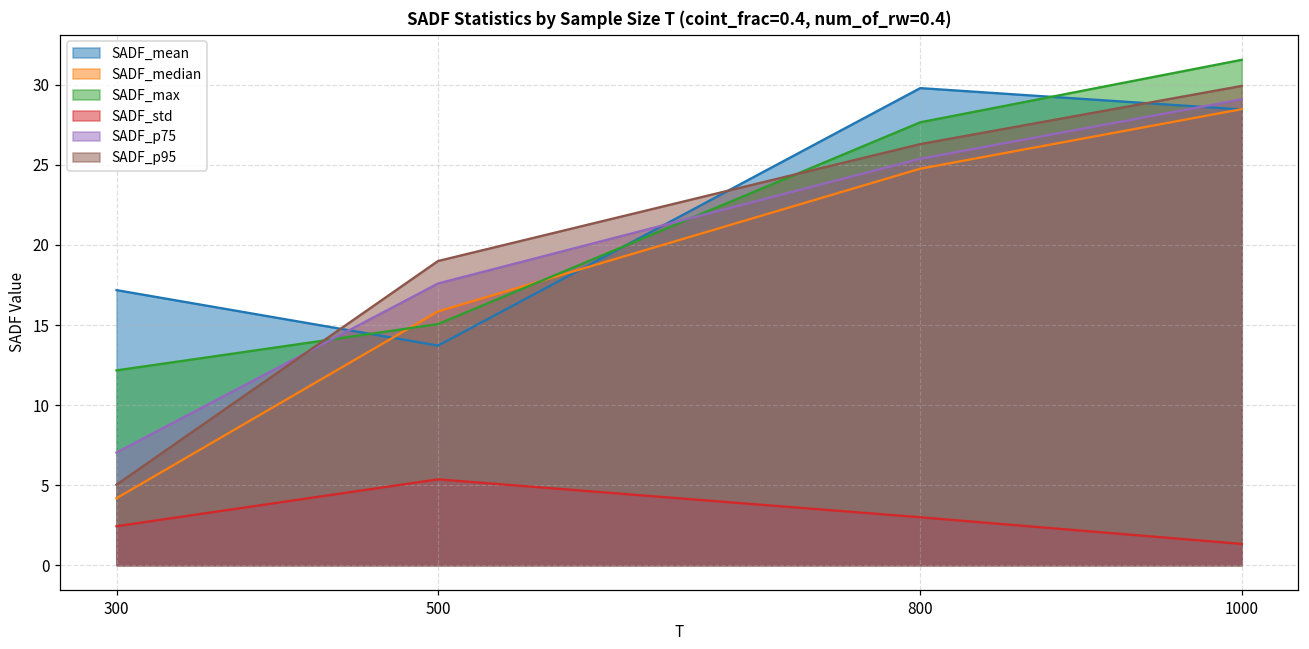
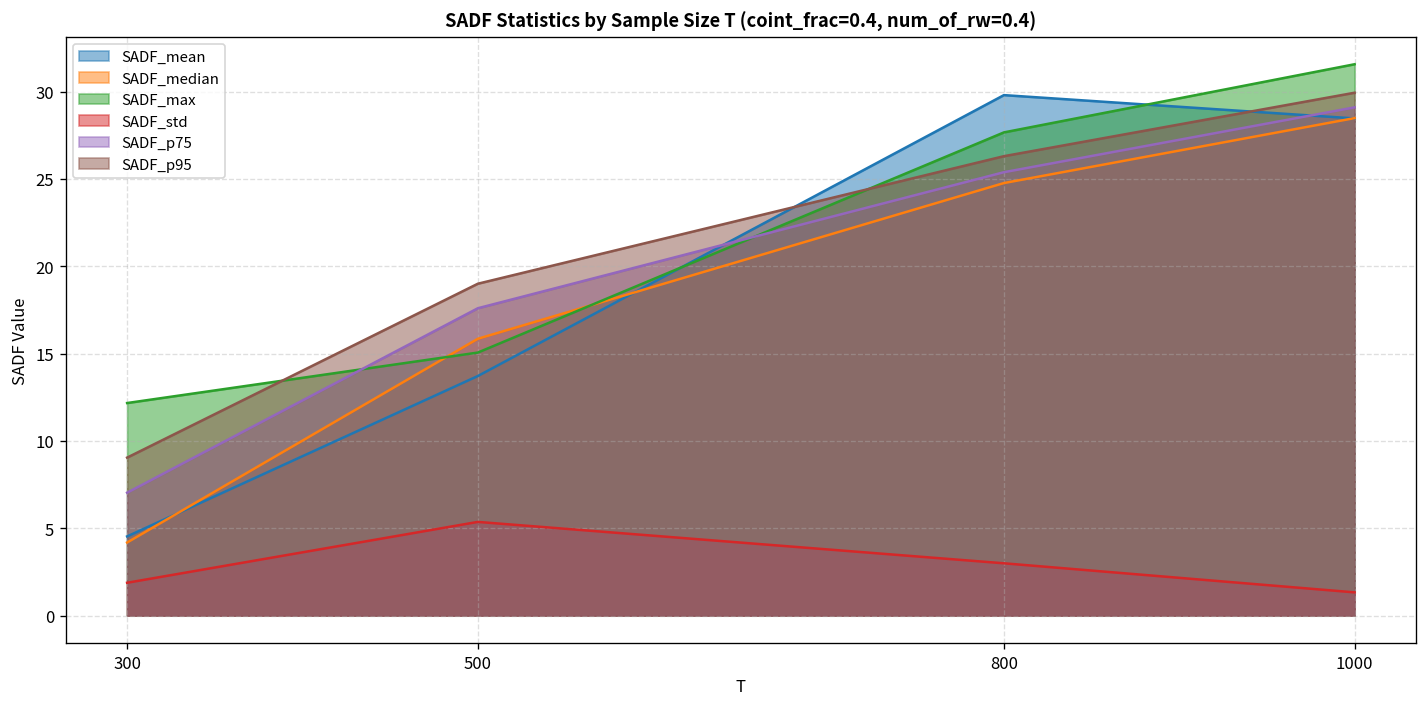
  {
    "SADF_mean": {
-     "300": 17.2,
+     "300": 4.5,
      "500": 13.7,
      "800": 29.8
    },
    "SADF_median": {
      "300": 4.2,
      "500": 15.8,
      "800": 24.8
    },
    "SADF_max": {
      "300": 12.2,
      "500": 15.1,
      "800": 27.7,
      "1000": 31.6
    },
    "SADF_std": {
-     "300": 2.4,
+     "300": 1.9,
      "500": 5.4,
      "800": 3.0,
      "1000": 1.3
    },
    "SADF_p75": {
      "300": 7.0,
      "500": 17.6,
      "800": 25.4,
      "1000": 29.1
    },
    "SADF_p95": {
-     "300": 5.0,
+     "300": 9.0,
      "500": 19.0,
      "800": 26.3,
      "1000": 29.9
    }
  }
